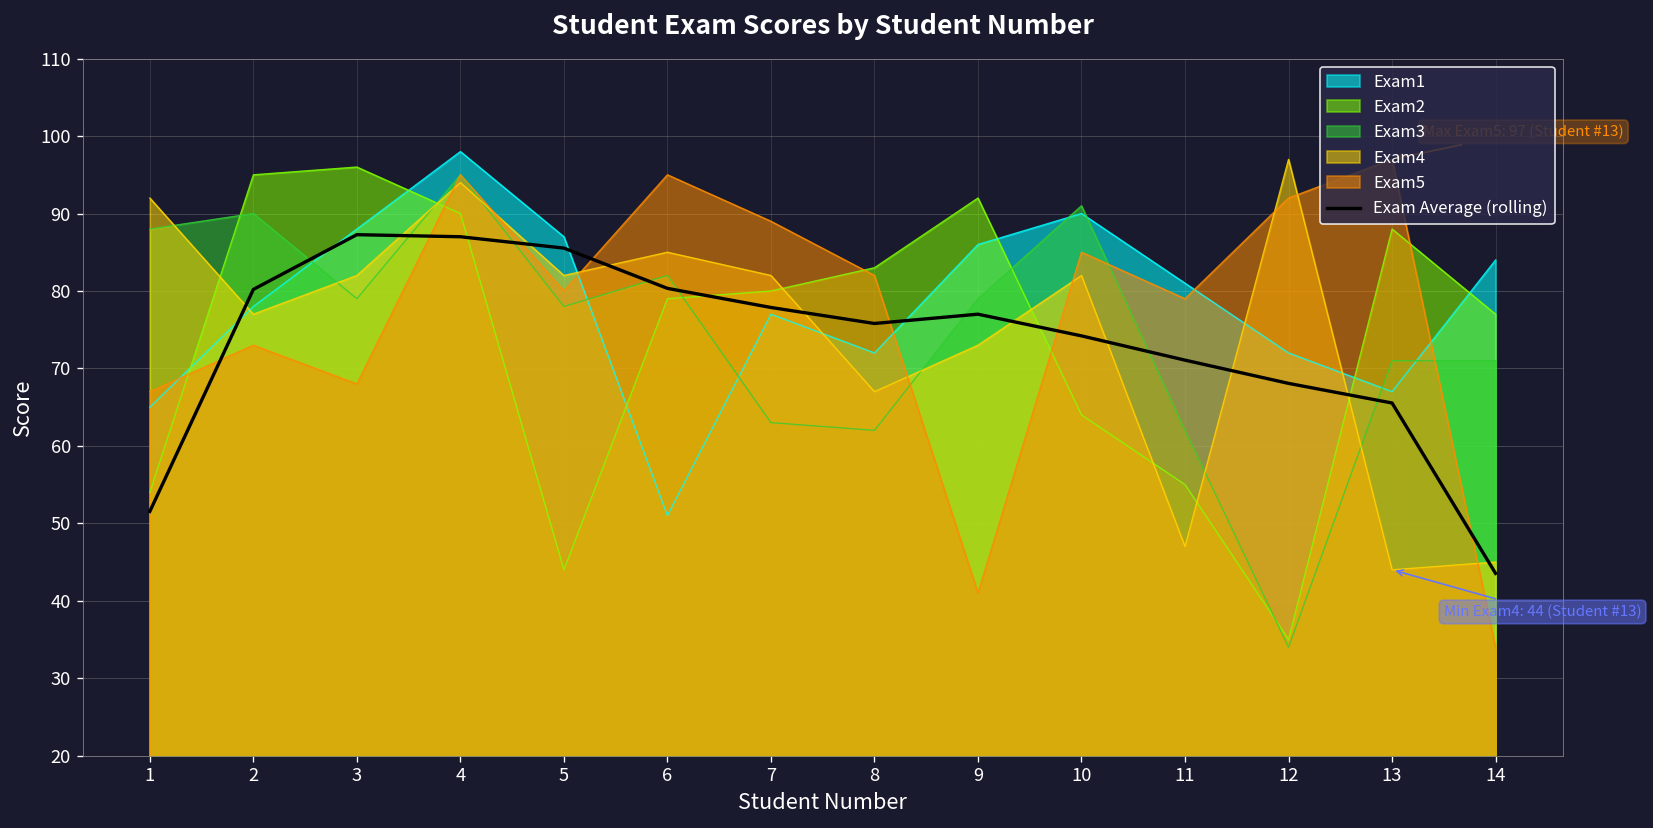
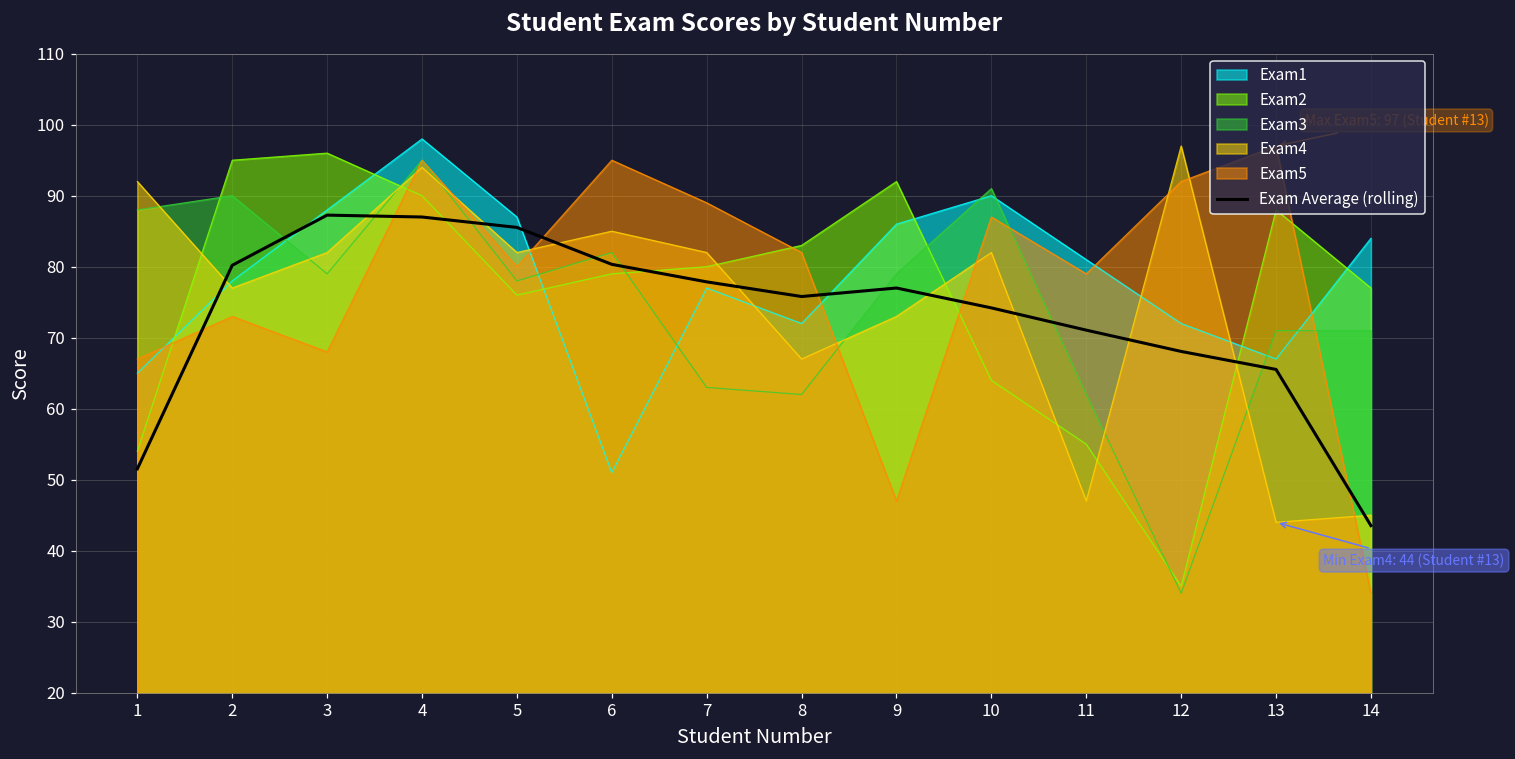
  {
    "Exam1": {
      "1": 65,
      "2": 78,
      "3": 88,
      "4": 98,
      "5": 87,
      "6": 51,
      "7": 77,
      "8": 72,
      "9": 86,
      "10": 90,
      "11": 81,
      "12": 72,
      "13": 67,
      "14": 84
    },
    "Exam2": {
      "1": 54,
      "2": 95,
      "3": 96,
      "4": 90,
-     "5": 44,
+     "5": 76,
      "6": 79,
      "7": 80,
      "8": 83,
      "9": 92,
      "10": 64,
      "11": 55,
      "12": 35,
      "13": 88,
      "14": 77
    },
    "Exam3": {
      "1": 88,
      "2": 90,
      "3": 79,
      "5": 78,
      "6": 82,
      "7": 63,
      "8": 62,
      "9": 79,
      "10": 91,
      "11": 62,
      "12": 34,
      "13": 71,
      "14": 71
    },
    "Exam4": {
      "1": 92,
      "2": 77,
      "3": 82,
      "4": 94,
      "5": 82,
      "6": 85,
      "7": 82,
      "8": 67,
      "9": 73,
      "10": 82,
      "11": 47,
      "12": 97,
      "13": 44,
      "14": 45
    },
    "Exam5": {
      "1": 67,
      "2": 73,
      "3": 68,
      "5": 80,
      "6": 95,
      "7": 89,
      "8": 82,
-     "9": 41,
-     "10": 85,
+     "9": 47,
+     "10": 87,
      "11": 79,
      "12": 92,
      "14": 34
    },
    "Exam Average (rolling)": {
      "1": 52,
      "2": 80,
      "3": 87,
      "4": 87,
      "5": 86,
      "6": 80,
      "7": 78,
      "8": 76,
      "9": 77,
      "10": 74,
      "11": 71,
      "12": 68,
      "13": 66
    }
  }
